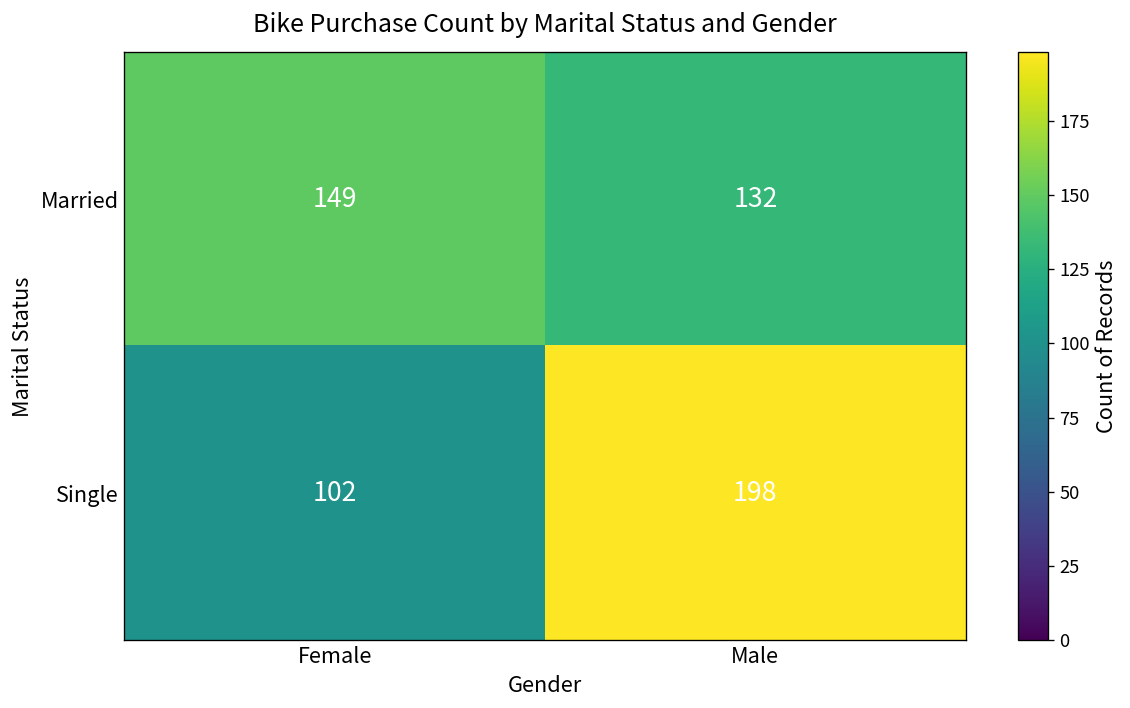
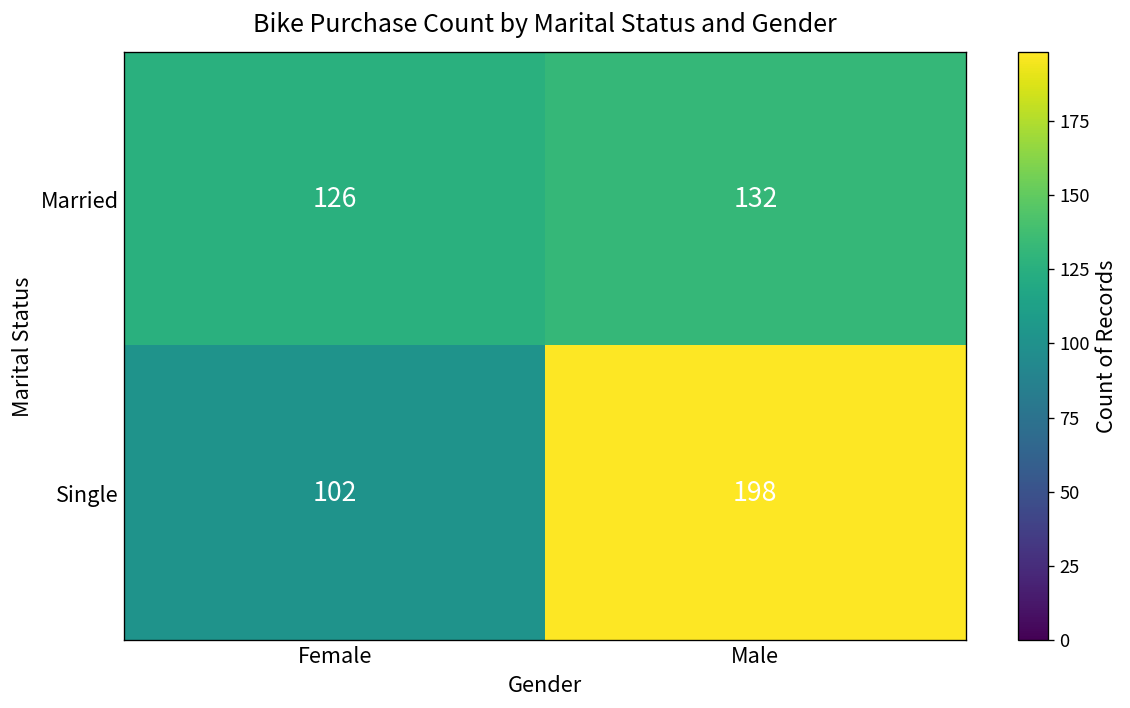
  {
    "Married": {
-     "Female": 149,
+     "Female": 126,
      "Male": 132
    },
    "Single": {
      "Female": 102,
      "Male": 198
    }
  }
